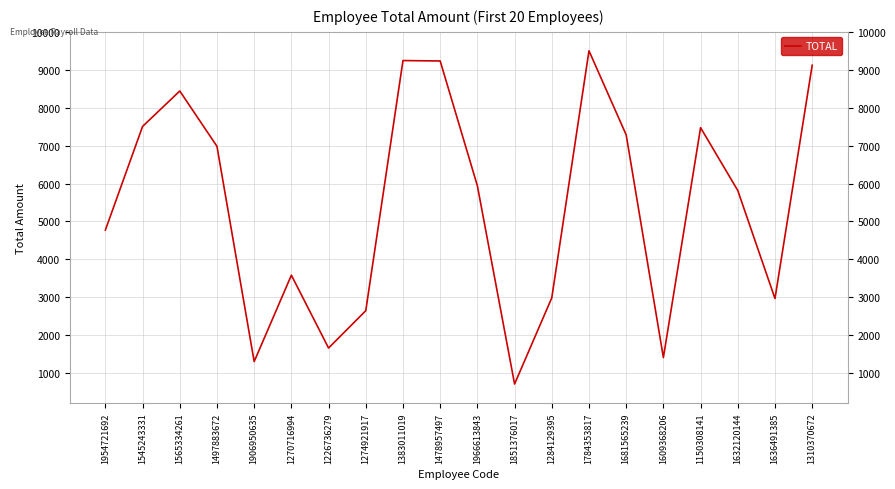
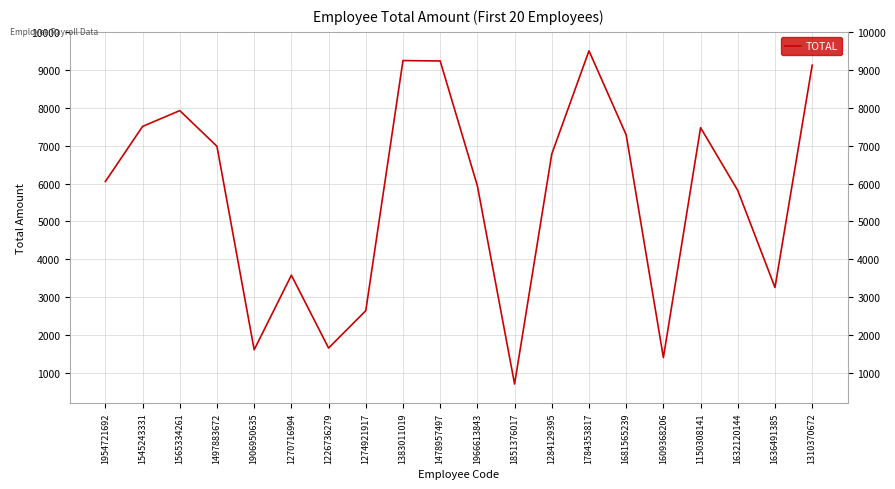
  {
-   "1954721692": 4800,
+   "1954721692": 6100,
    "1545243331": 7500,
-   "1565334261": 8400,
+   "1565334261": 7900,
    "1497883672": 7000,
-   "1906950635": 1300,
+   "1906950635": 1600,
    "1270716994": 3600,
    "1226736279": 1700,
    "1274921917": 2600,
    "1383011019": 9200,
    "1478957497": 9200,
    "1966613843": 5900,
    "1851376017": 700,
-   "1284129395": 3000,
+   "1284129395": 6800,
    "1784353817": 9500,
    "1681565239": 7300,
    "1609368206": 1400,
    "1150308141": 7500,
    "1632120144": 5800,
-   "1636491385": 3000,
+   "1636491385": 3300,
    "1310370672": 9100
  }
